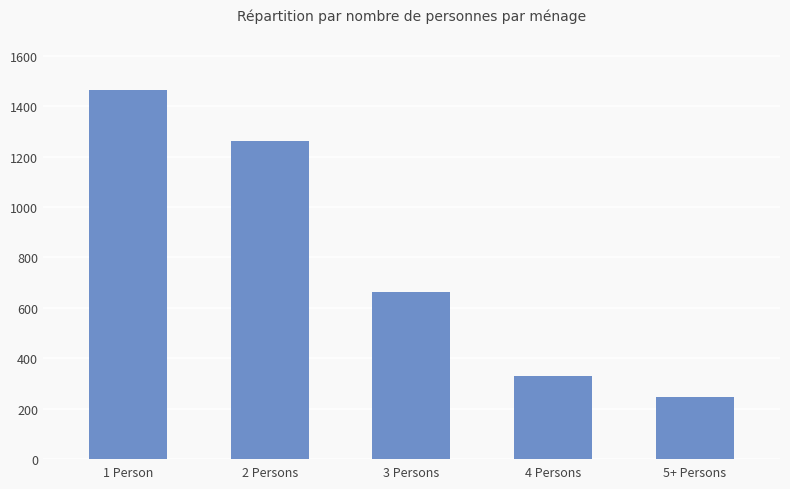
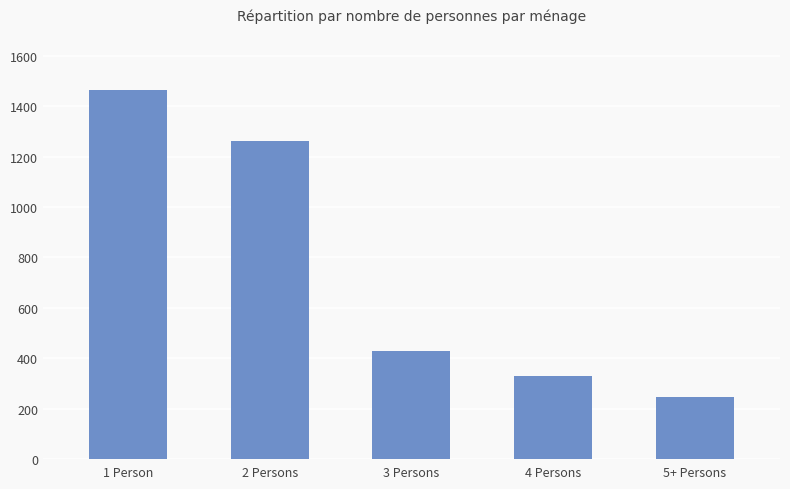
  {
    "1 Person": 1470,
    "2 Persons": 1260,
-   "3 Persons": 660,
+   "3 Persons": 430,
    "4 Persons": 330,
    "5+ Persons": 250
  }
